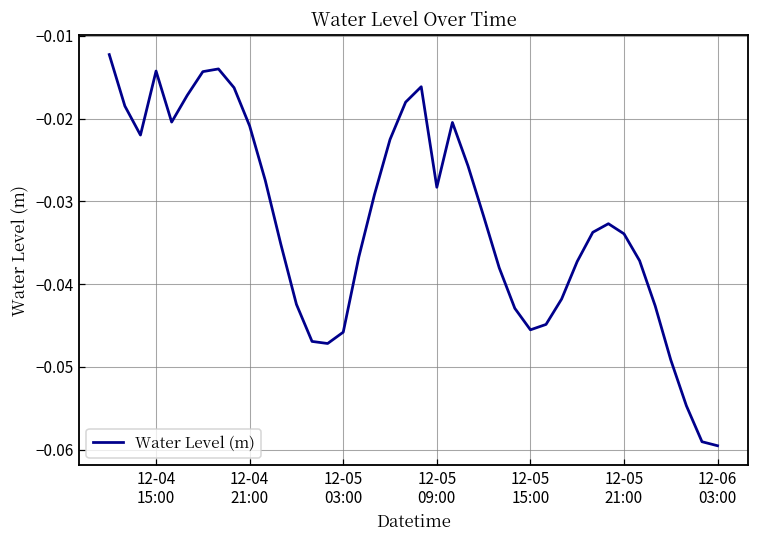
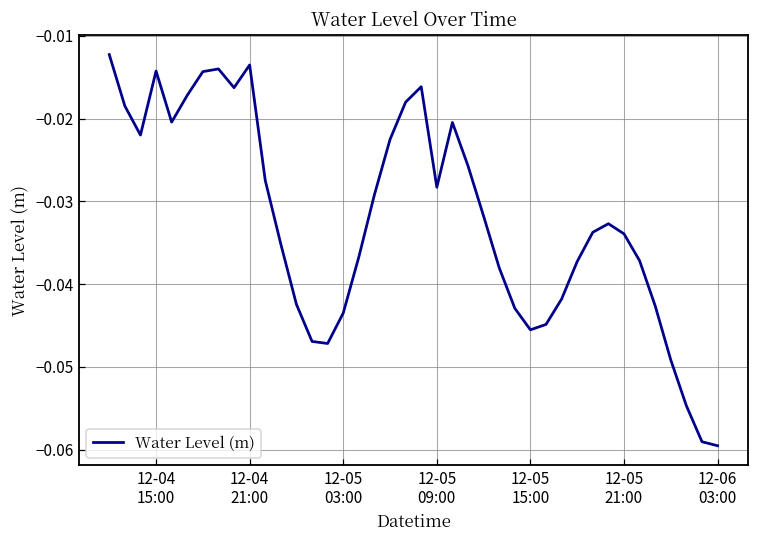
  {
    "12-04 15:00": -0.014,
-   "12-04 21:00": -0.021,
-   "12-05 03:00": -0.046,
+   "12-04 21:00": -0.014,
+   "12-05 03:00": -0.043,
    "12-05 09:00": -0.028,
    "12-05 15:00": -0.046,
    "12-05 21:00": -0.034,
    "12-06 03:00": -0.060
  }
